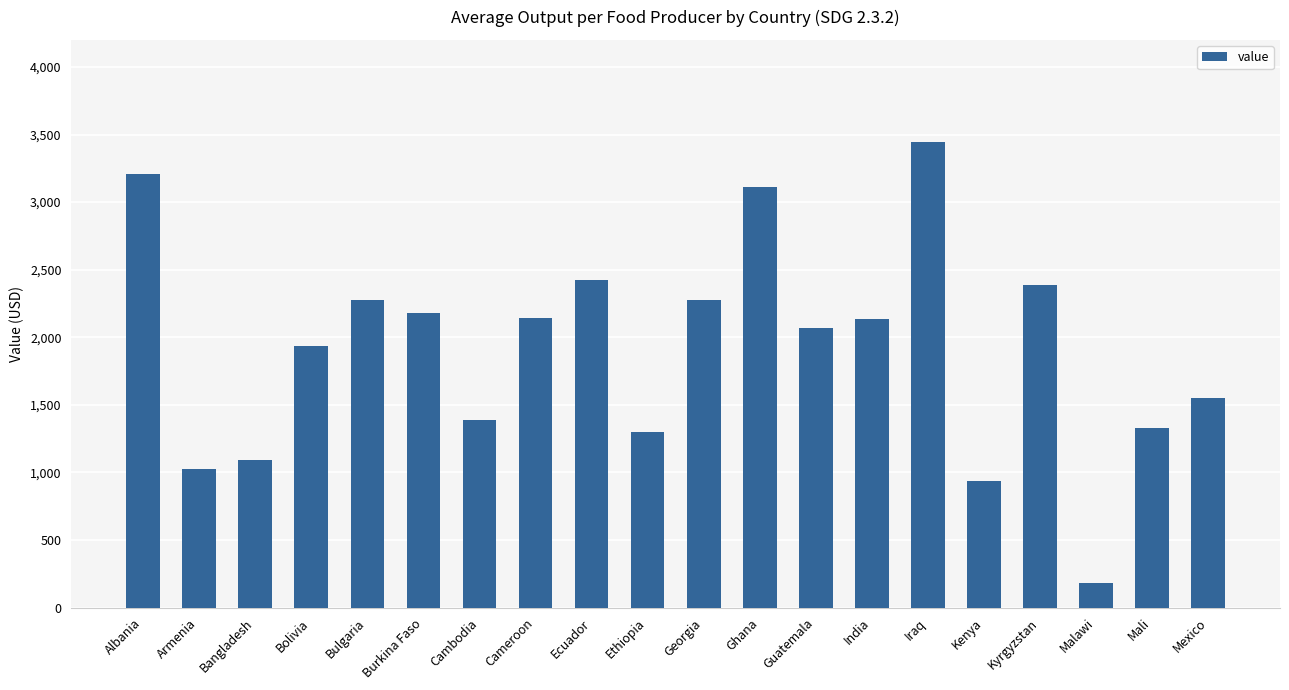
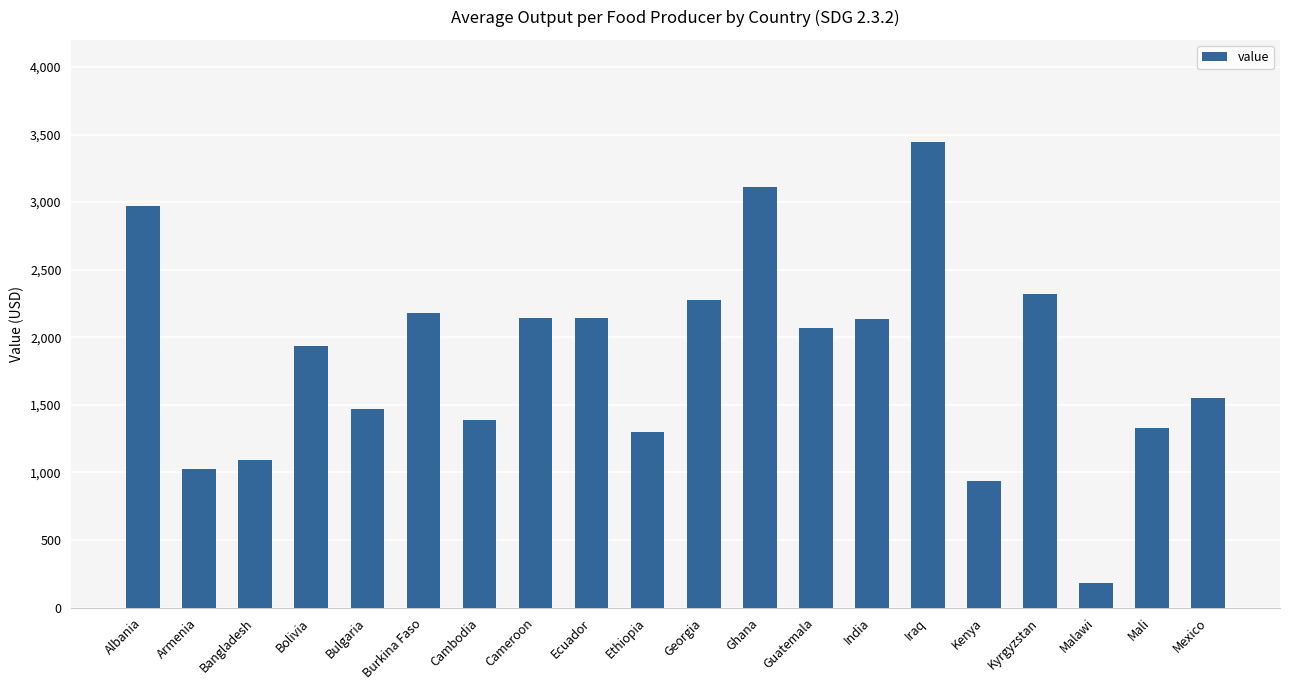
  {
-   "Albania": "3,200",
+   "Albania": "2,970",
    "Armenia": "1,030",
    "Bangladesh": "1,090",
    "Bolivia": "1,940",
-   "Bulgaria": "2,280",
+   "Bulgaria": "1,470",
    "Burkina Faso": "2,180",
    "Cambodia": "1,390",
    "Cameroon": "2,150",
-   "Ecuador": "2,420",
+   "Ecuador": "2,140",
    "Ethiopia": "1,300",
    "Georgia": "2,280",
    "Ghana": "3,110",
    "Guatemala": "2,060",
    "India": "2,130",
    "Iraq": "3,440",
    "Kenya": "930",
-   "Kyrgyzstan": "2,380",
+   "Kyrgyzstan": "2,320",
    "Malawi": "180",
    "Mali": "1,330",
    "Mexico": "1,550"
  }
